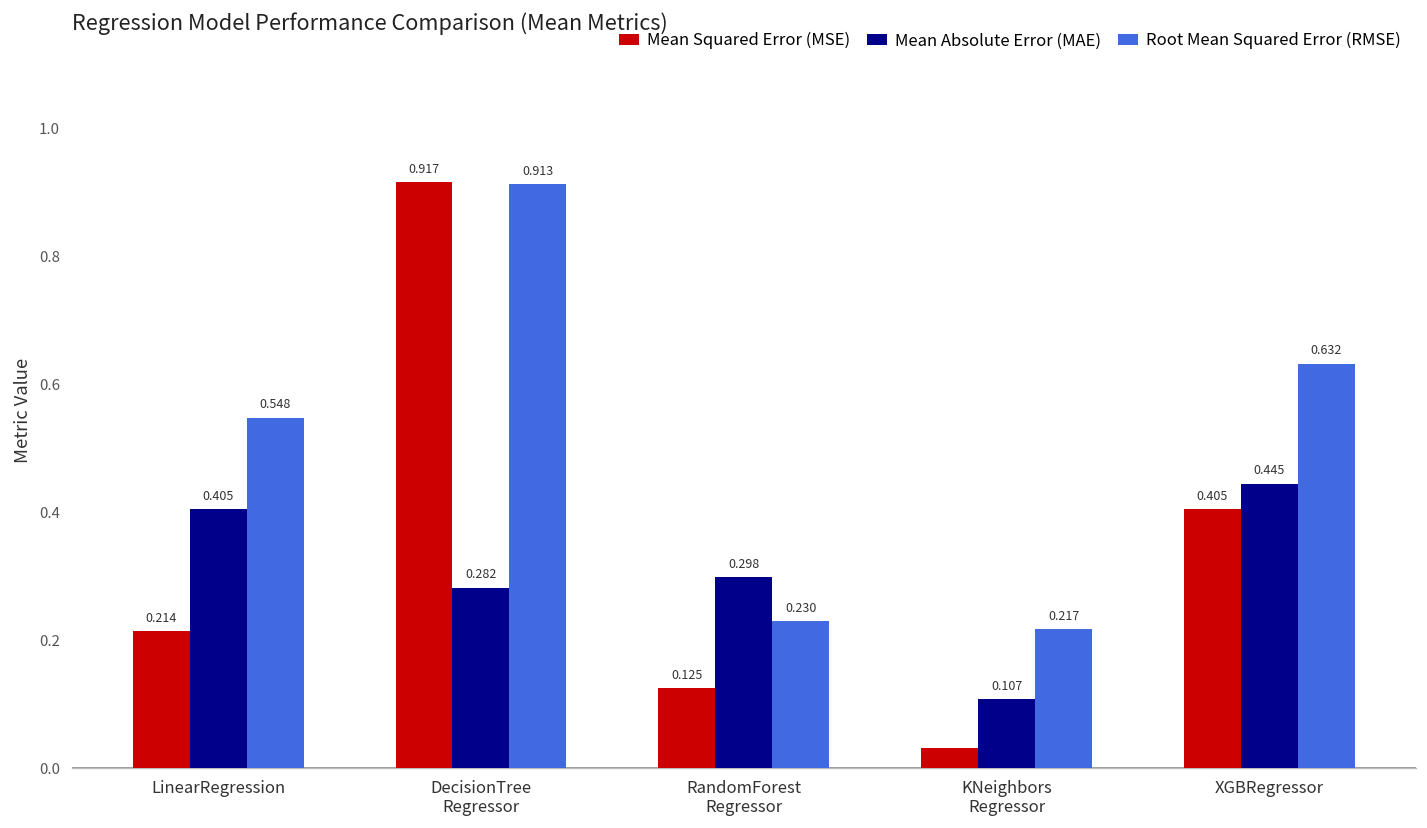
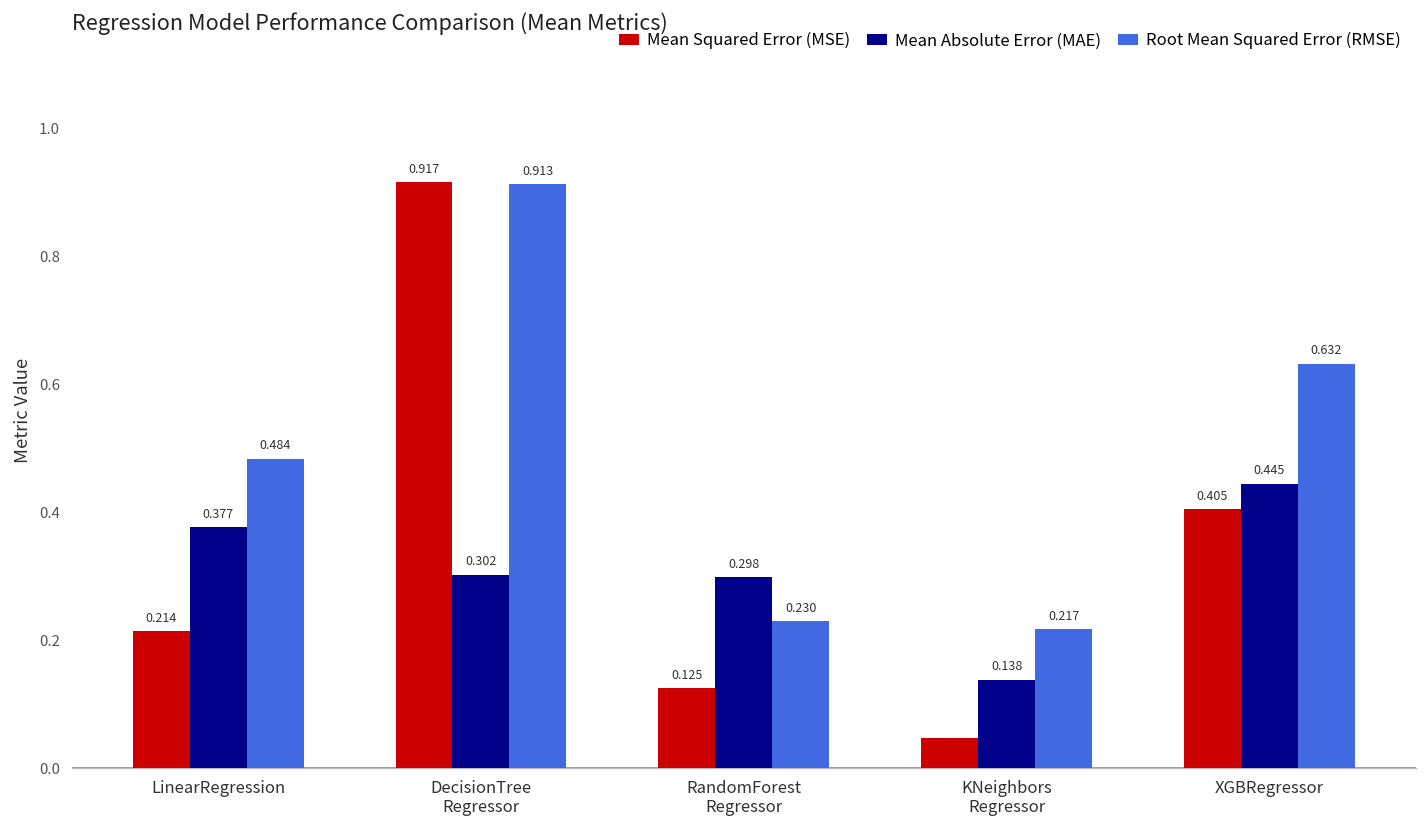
  {
    "Mean Squared Error (MSE)": {
-     "KNeighbors Regressor": 0.03
+     "KNeighbors Regressor": 0.05
    },
    "Mean Absolute Error (MAE)": {
-     "LinearRegression": 0.405,
-     "DecisionTree Regressor": 0.282,
+     "LinearRegression": 0.377,
+     "DecisionTree Regressor": 0.302,
      "RandomForest Regressor": 0.298,
-     "KNeighbors Regressor": 0.107,
+     "KNeighbors Regressor": 0.138,
      "XGBRegressor": 0.445
    },
    "Root Mean Squared Error (RMSE)": {
-     "LinearRegression": 0.548,
+     "LinearRegression": 0.484,
      "DecisionTree Regressor": 0.913,
      "RandomForest Regressor": 0.230,
      "KNeighbors Regressor": 0.217,
      "XGBRegressor": 0.632
    }
  }
